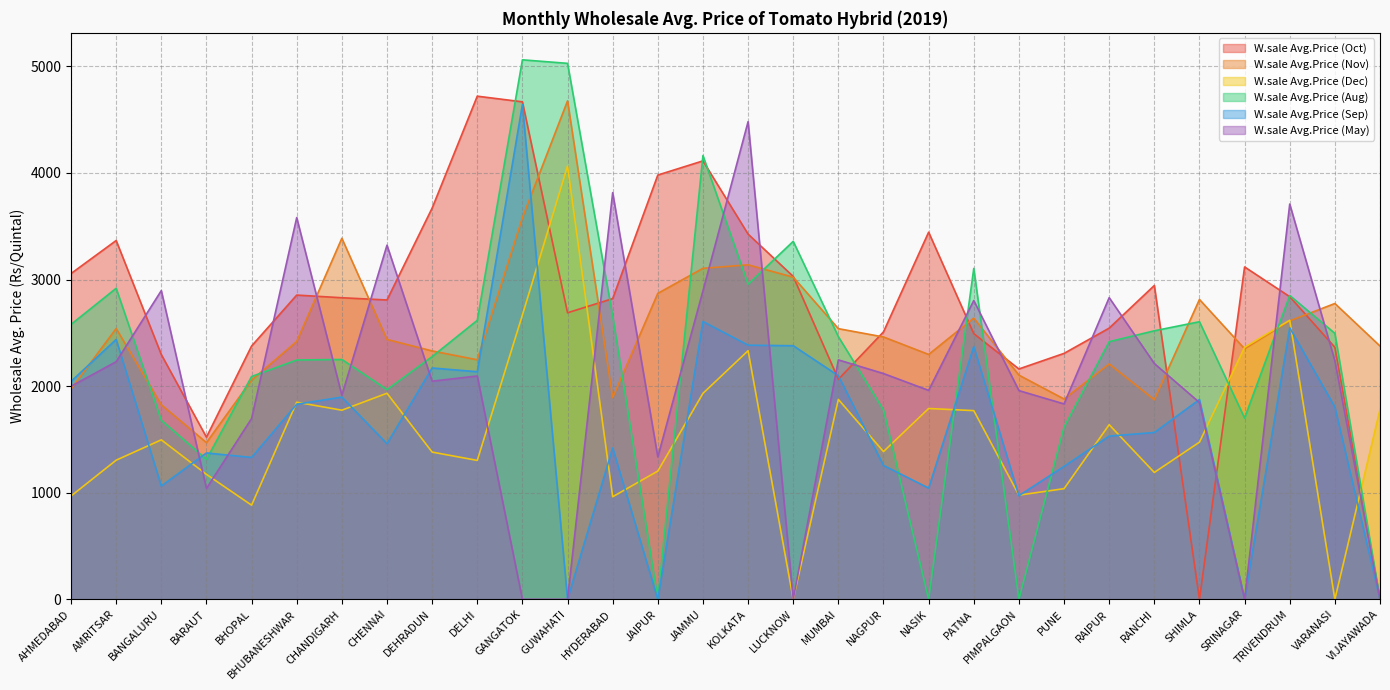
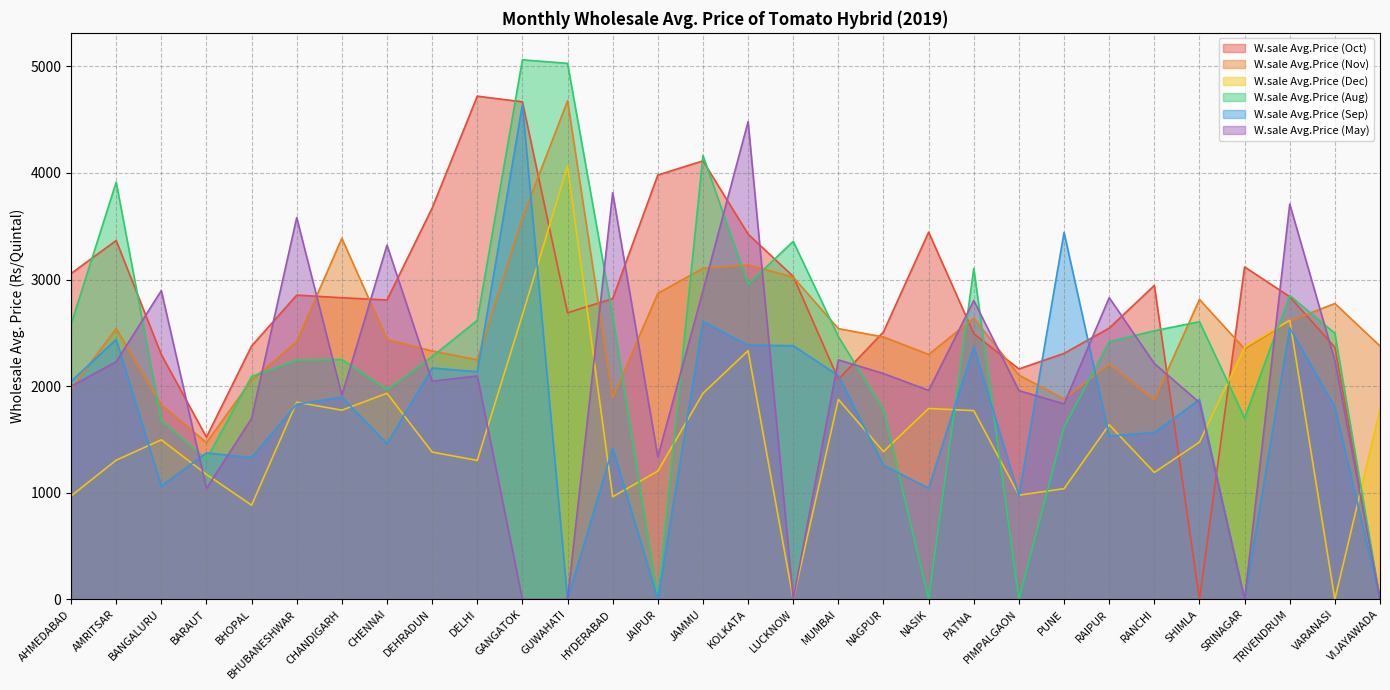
  {
    "W.sale Avg.Price (Aug)": {
      "AHMEDABAD": 2580,
-     "AMRITSAR": 2920,
+     "AMRITSAR": 3910,
      "BANGALURU": 1680,
      "BARAUT": 1310,
      "BHOPAL": 2090,
      "BHUBANESHWAR": 2250,
      "CHANDIGARH": 2250,
      "CHENNAI": 1970,
      "DEHRADUN": 2280,
      "DELHI": 2620,
      "GANGATOK": 5060,
      "GUWAHATI": 5030,
      "HYDERABAD": 2660,
      "JAMMU": 4160,
      "KOLKATA": 2960,
      "LUCKNOW": 3360,
      "MUMBAI": 2460,
      "NAGPUR": 1780,
      "NASIK": 0,
      "PATNA": 3100,
      "PIMPALGAON": 0,
      "PUNE": 1620,
      "RAIPUR": 2420,
      "RANCHI": 2520,
      "SHIMLA": 2600,
      "SRINAGAR": 1700,
      "VARANASI": 2500
    },
    "W.sale Avg.Price (Sep)": {
      "AHMEDABAD": 2040,
      "AMRITSAR": 2440,
      "BANGALURU": 1060,
      "BARAUT": 1370,
      "BHOPAL": 1330,
      "CHENNAI": 1460,
      "DEHRADUN": 2170,
      "DELHI": 2140,
      "GANGATOK": 4640,
      "HYDERABAD": 1420,
      "JAMMU": 2610,
      "KOLKATA": 2380,
      "LUCKNOW": 2380,
      "MUMBAI": 2100,
      "NAGPUR": 1260,
      "NASIK": 1040,
      "PATNA": 2370,
-     "PUNE": 1250,
+     "PUNE": 3440,
      "RAIPUR": 1530,
      "RANCHI": 1570,
      "SHIMLA": 1870,
      "TRIVENDRUM": 2550,
      "VARANASI": 1800
    },
    "W.sale Avg.Price (May)": {
      "AHMEDABAD": 2000,
      "AMRITSAR": 2230,
      "BANGALURU": 2900,
      "BARAUT": 1040,
      "BHOPAL": 1700,
      "BHUBANESHWAR": 3580,
      "CHENNAI": 3320,
      "DEHRADUN": 2050,
      "DELHI": 2100,
      "GANGATOK": 0,
      "HYDERABAD": 3820,
      "JAIPUR": 1340,
      "JAMMU": 2890,
      "KOLKATA": 4480,
      "MUMBAI": 2250,
      "NAGPUR": 2120,
      "NASIK": 1960,
      "PATNA": 2800,
      "PIMPALGAON": 1960,
      "PUNE": 1830,
      "RAIPUR": 2830,
      "RANCHI": 2210,
      "SHIMLA": 1850,
      "TRIVENDRUM": 3710,
      "VARANASI": 2240
    }
  }
